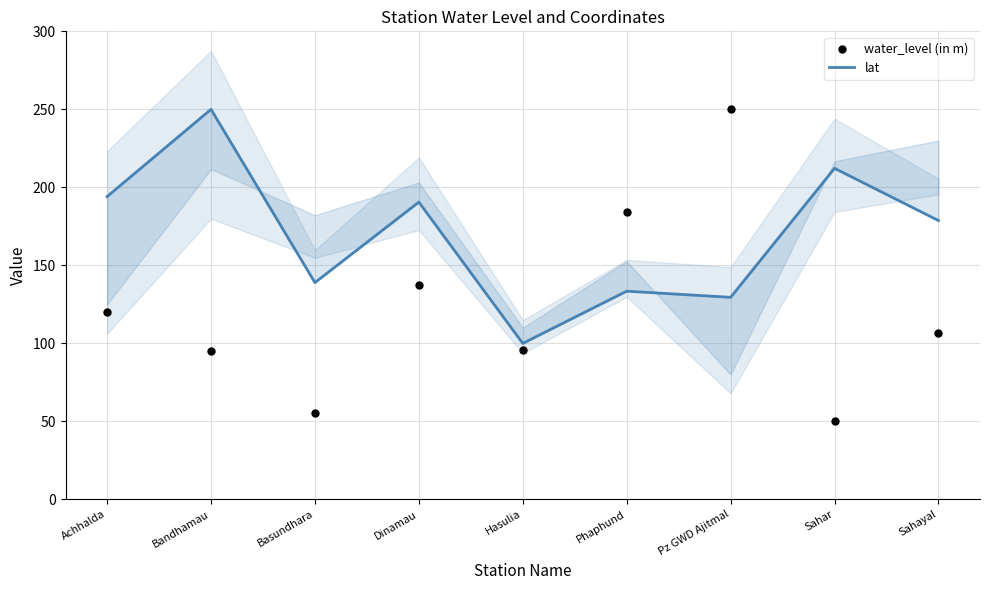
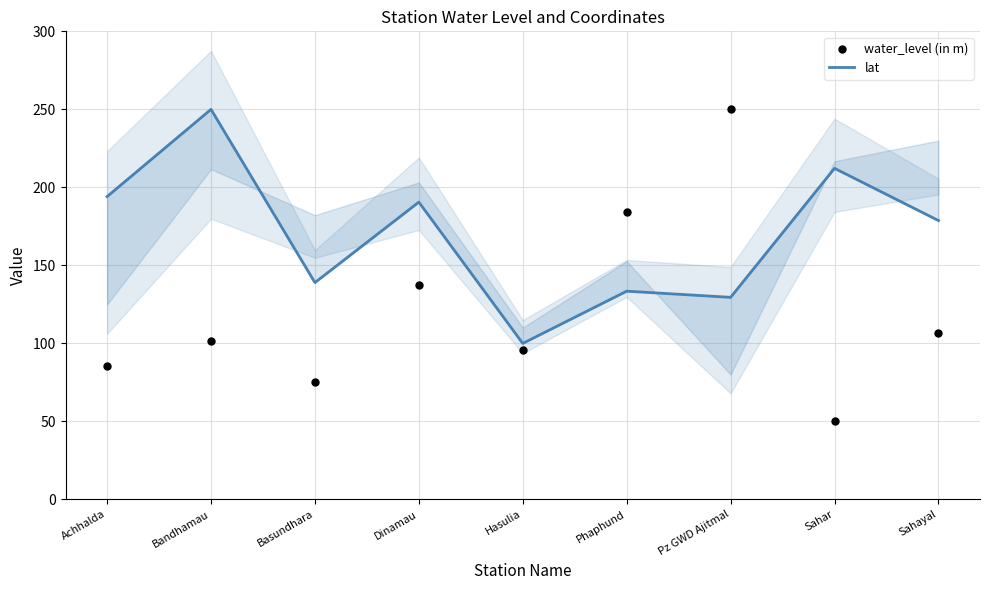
  {
    "water_level (in m)": {
-     "Achhalda": 120,
-     "Bandhamau": 95,
-     "Basundhara": 56
+     "Achhalda": 86,
+     "Bandhamau": 101,
+     "Basundhara": 75
    }
  }
